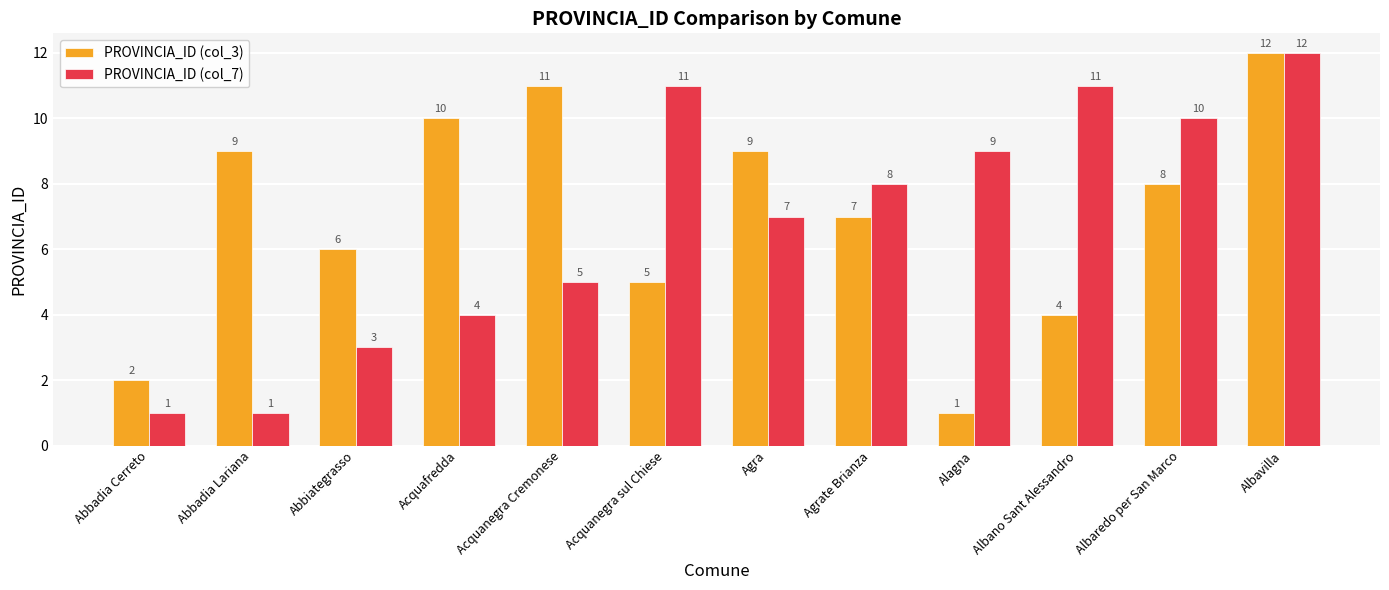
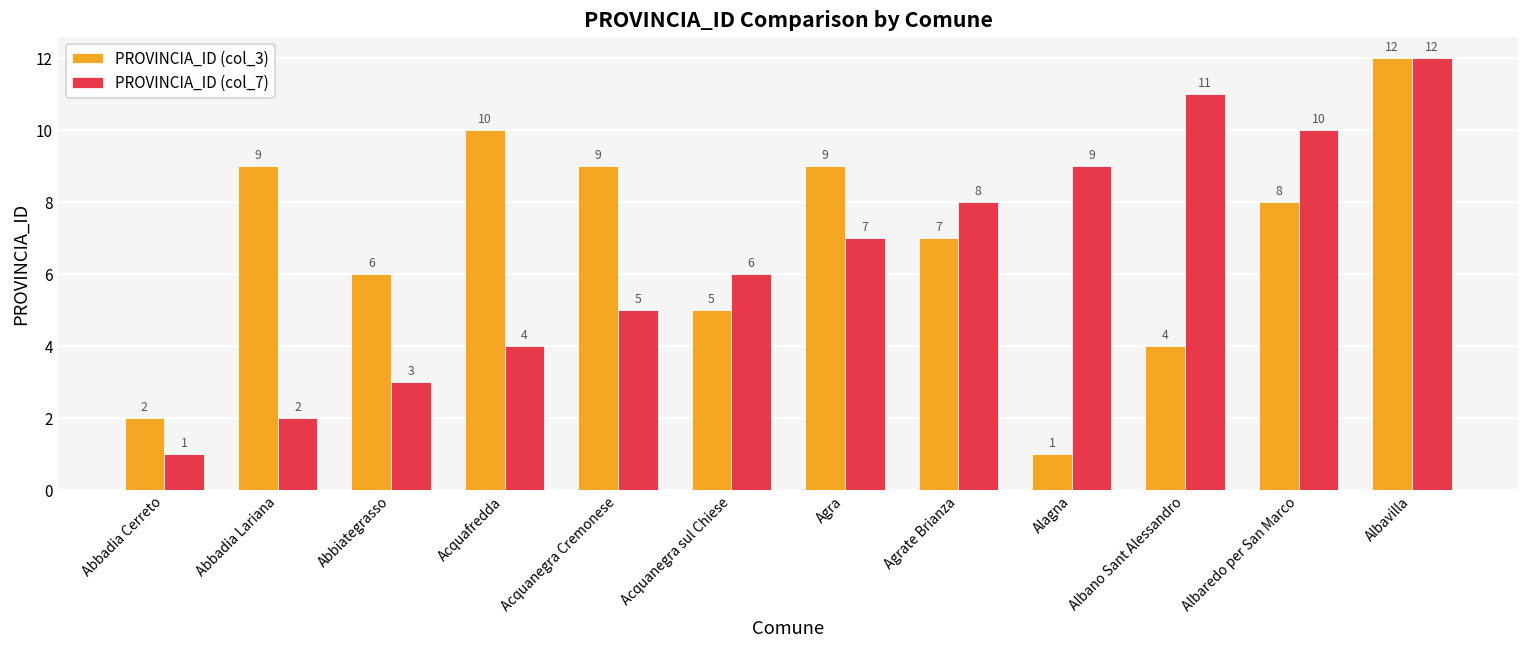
  {
    "PROVINCIA_ID (col_3)": {
      "Abbadia Cerreto": 2,
      "Abbadia Lariana": 9,
      "Abbiategrasso": 6,
      "Acquafredda": 10,
-     "Acquanegra Cremonese": 11,
+     "Acquanegra Cremonese": 9,
      "Acquanegra sul Chiese": 5,
      "Agra": 9,
      "Agrate Brianza": 7,
      "Alagna": 1,
      "Albano Sant Alessandro": 4,
      "Albaredo per San Marco": 8,
      "Albavilla": 12
    },
    "PROVINCIA_ID (col_7)": {
      "Abbadia Cerreto": 1,
-     "Abbadia Lariana": 1,
+     "Abbadia Lariana": 2,
      "Abbiategrasso": 3,
      "Acquafredda": 4,
      "Acquanegra Cremonese": 5,
-     "Acquanegra sul Chiese": 11,
+     "Acquanegra sul Chiese": 6,
      "Agra": 7,
      "Agrate Brianza": 8,
      "Alagna": 9,
      "Albano Sant Alessandro": 11,
      "Albaredo per San Marco": 10,
      "Albavilla": 12
    }
  }
